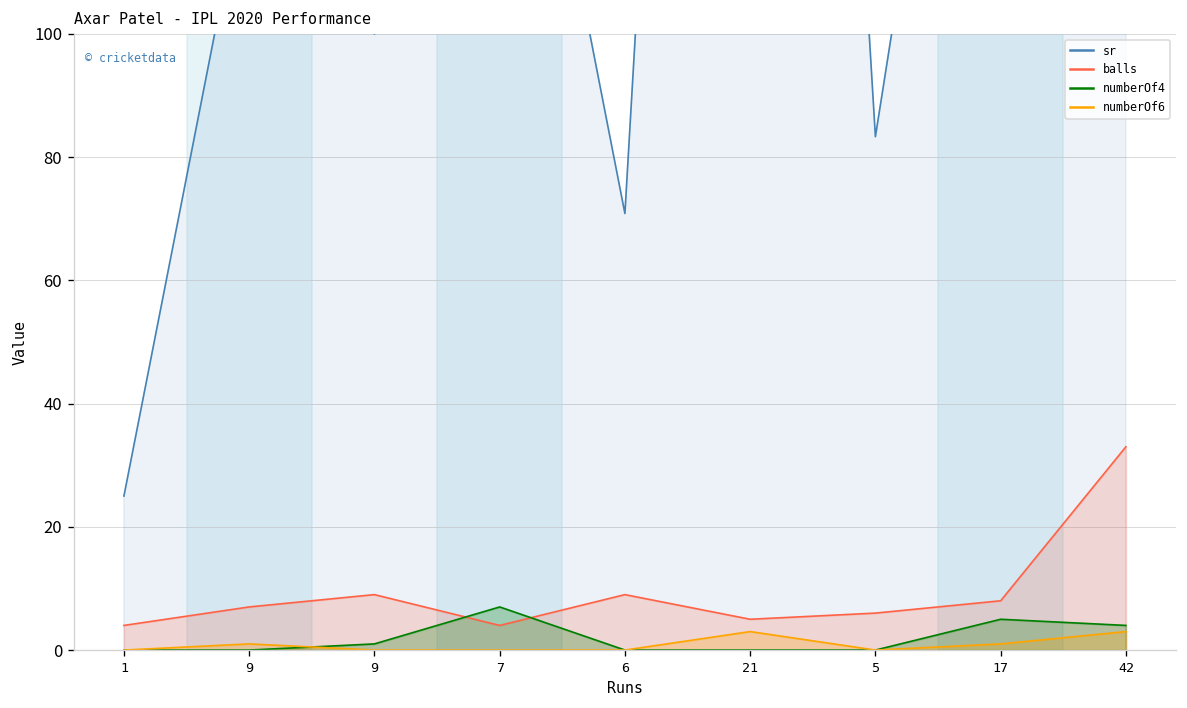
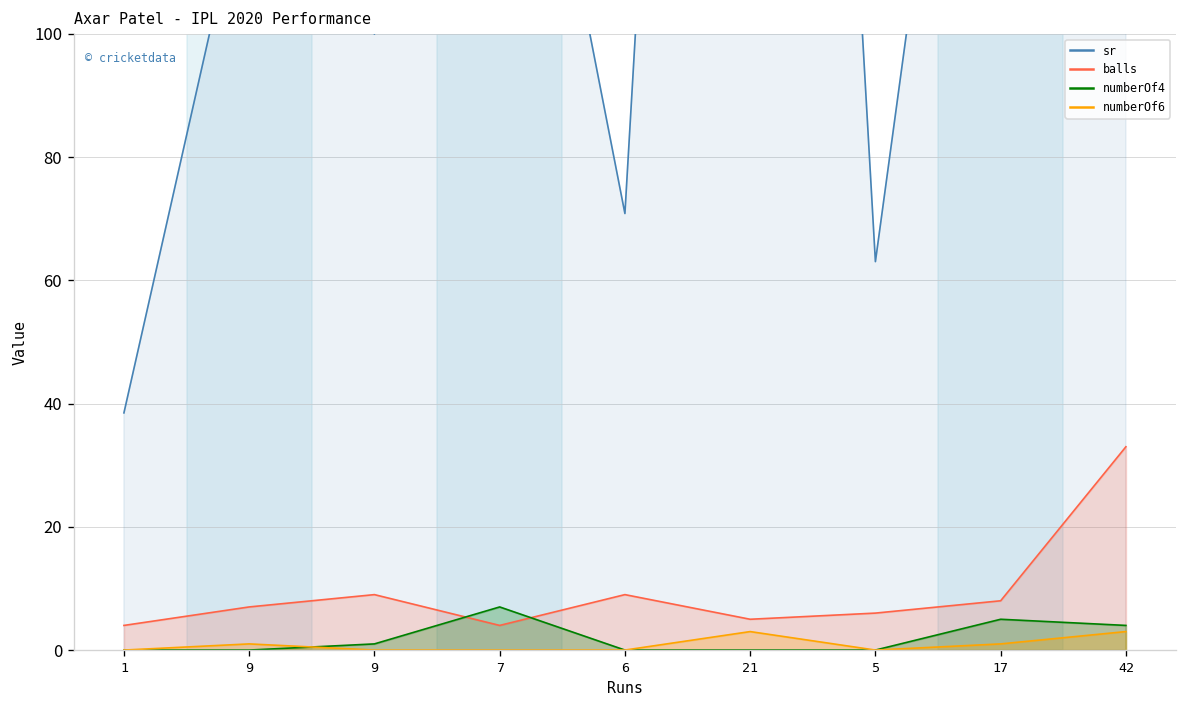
  {
    "sr": {
-     "1": 25,
+     "1": 39,
      "6": 71,
-     "5": 83
+     "5": 63
    },
    "numberOf4": {
      "7": 7,
      "21": 0,
      "17": 5,
      "42": 4
    }
  }
